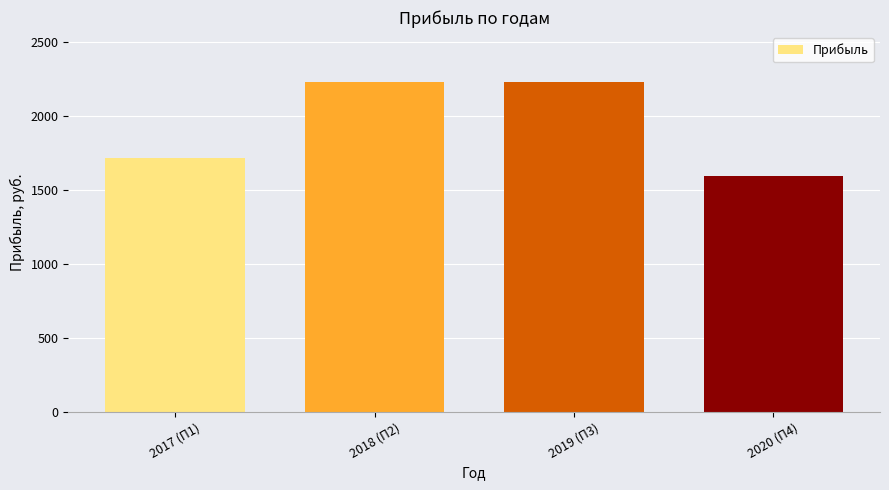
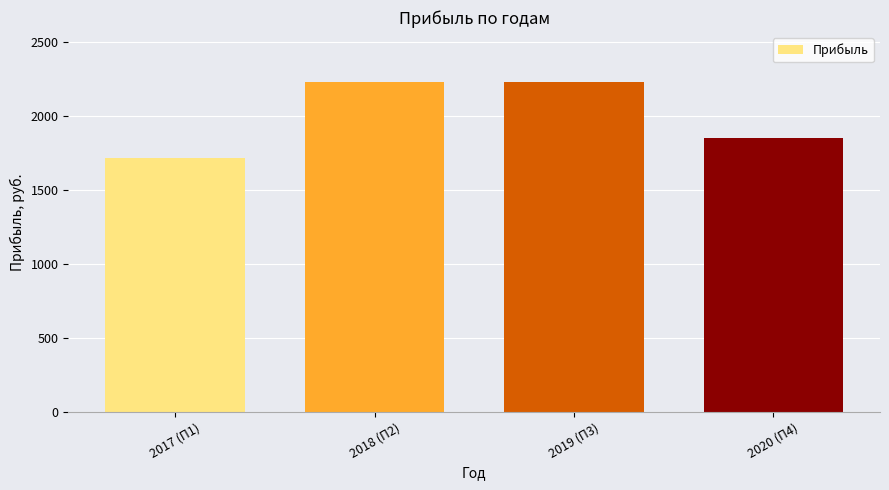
  {
    "2017 (П1)": 1710,
    "2018 (П2)": 2230,
    "2019 (П3)": 2230,
-   "2020 (П4)": 1590
+   "2020 (П4)": 1850
  }
